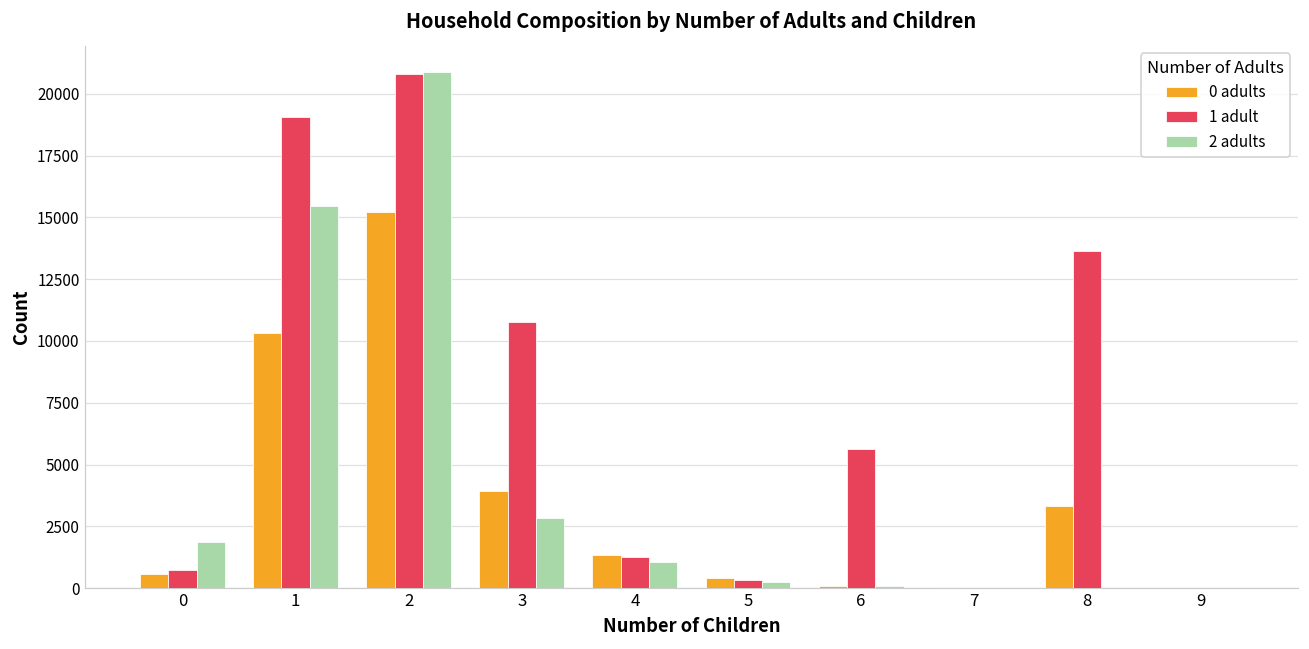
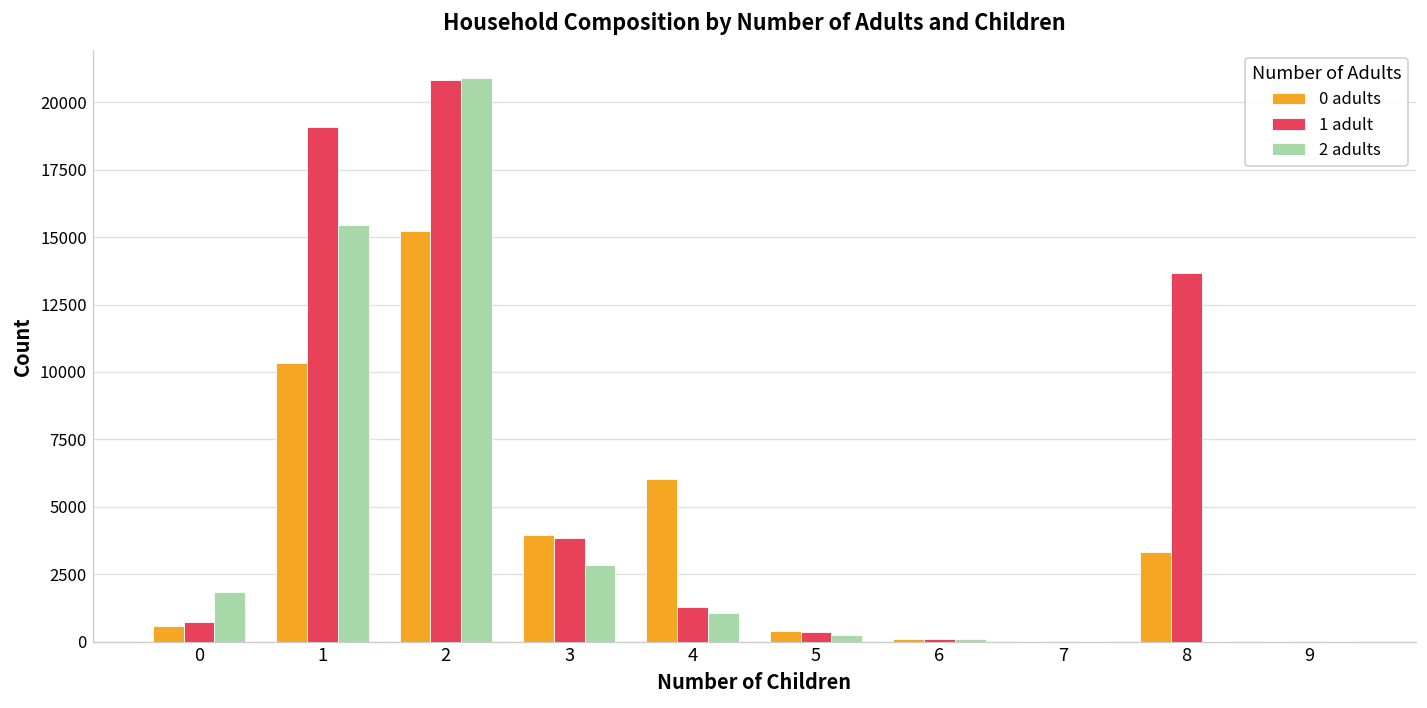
  {
    "0 adults": {
      "0": 600,
      "1": 10300,
      "2": 15200,
      "3": 3900,
-     "4": 1400,
+     "4": 6000,
      "5": 400,
      "8": 3300
    },
    "1 adult": {
      "0": 700,
      "1": 19100,
      "2": 20800,
-     "3": 10800,
+     "3": 3800,
      "4": 1300,
      "5": 300,
-     "6": 5600,
+     "6": 100,
      "8": 13700
    },
    "2 adults": {
      "0": 1800,
      "1": 15500,
      "2": 20900,
      "3": 2800,
      "4": 1000,
      "5": 200
    }
  }
